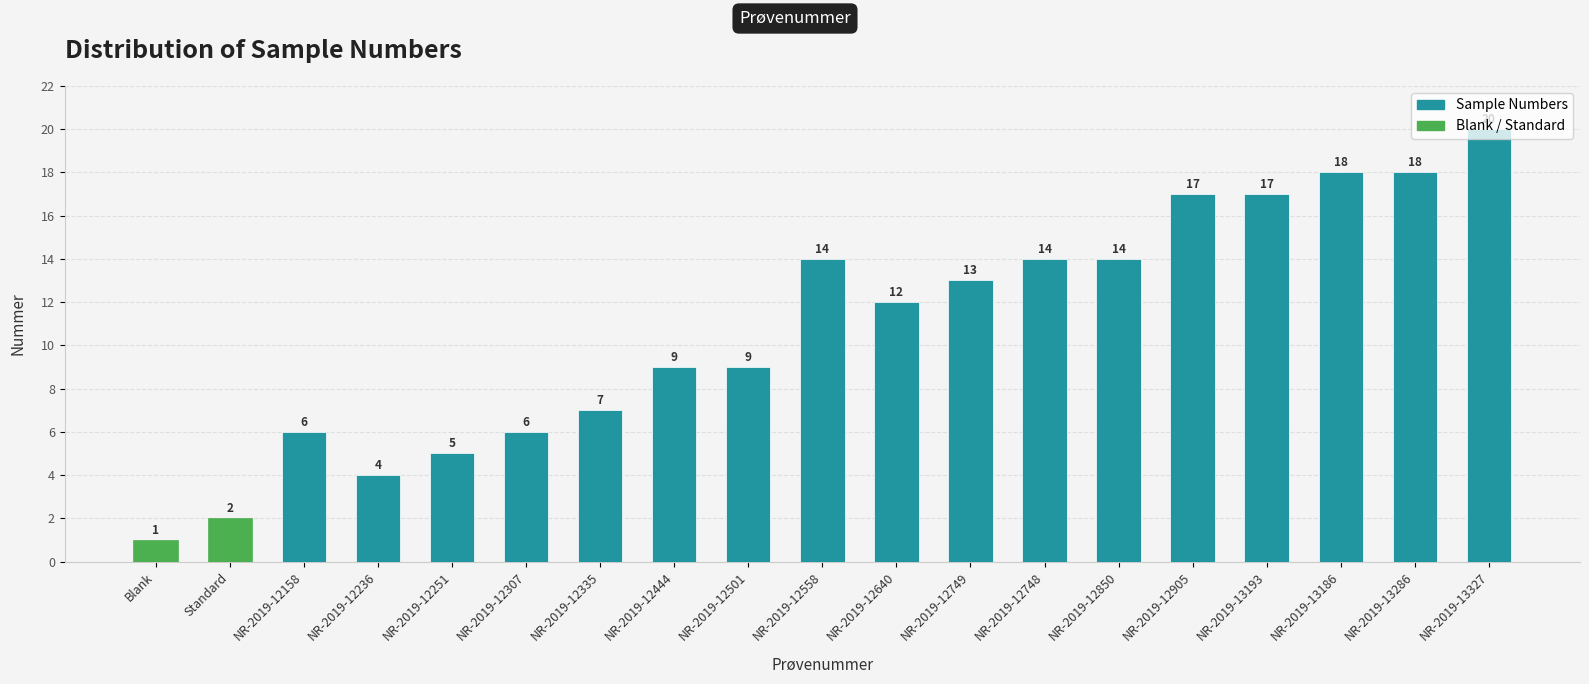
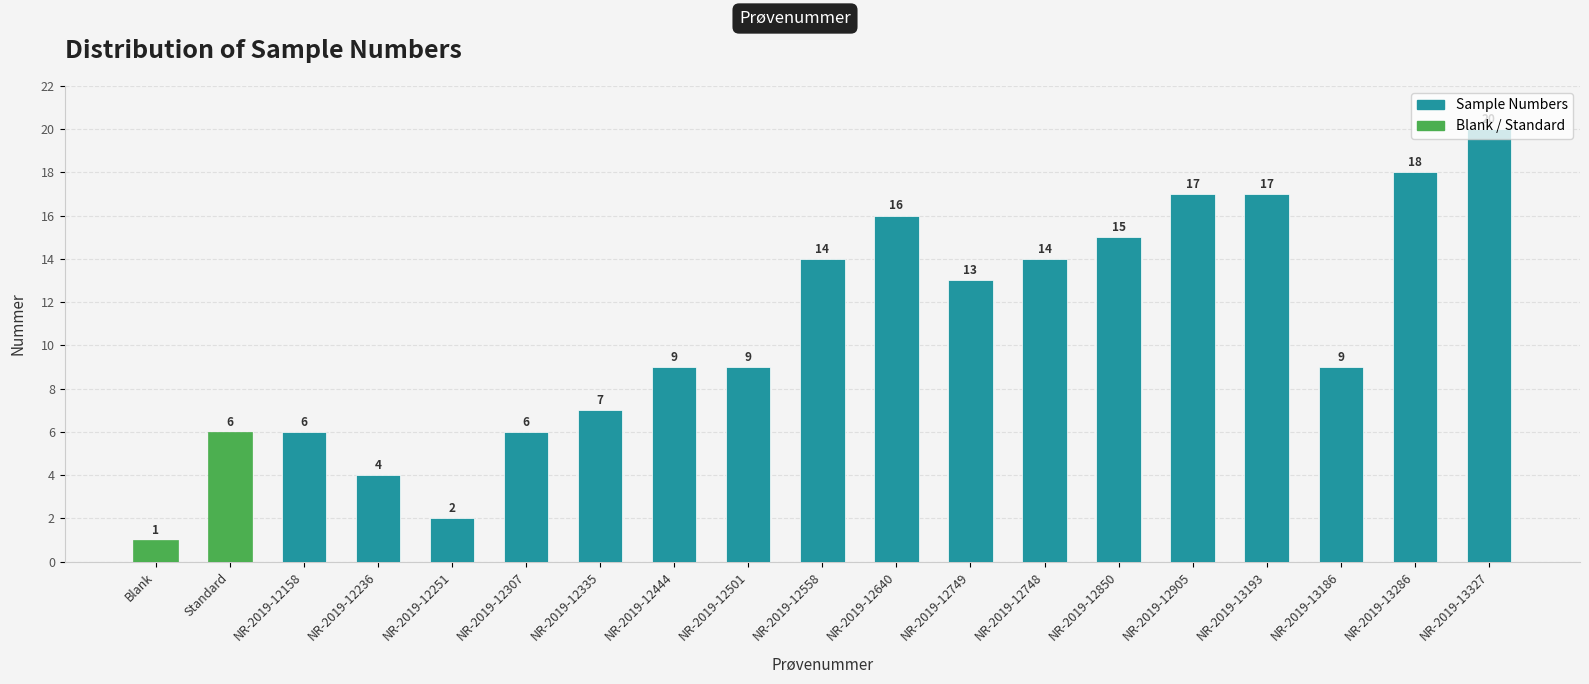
  {
    "Blank": 1,
-   "Standard": 2,
+   "Standard": 6,
    "NR-2019-12158": 6,
    "NR-2019-12236": 4,
-   "NR-2019-12251": 5,
+   "NR-2019-12251": 2,
    "NR-2019-12307": 6,
    "NR-2019-12335": 7,
    "NR-2019-12444": 9,
    "NR-2019-12501": 9,
    "NR-2019-12558": 14,
-   "NR-2019-12640": 12,
+   "NR-2019-12640": 16,
    "NR-2019-12749": 13,
    "NR-2019-12748": 14,
-   "NR-2019-12850": 14,
+   "NR-2019-12850": 15,
    "NR-2019-12905": 17,
    "NR-2019-13193": 17,
-   "NR-2019-13186": 18,
+   "NR-2019-13186": 9,
    "NR-2019-13286": 18
  }
